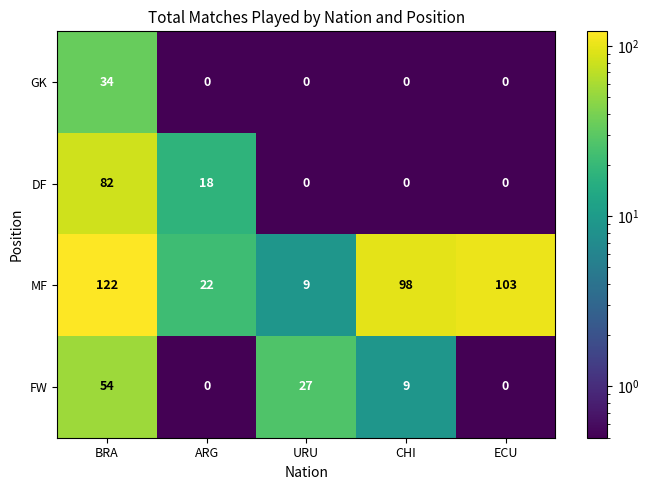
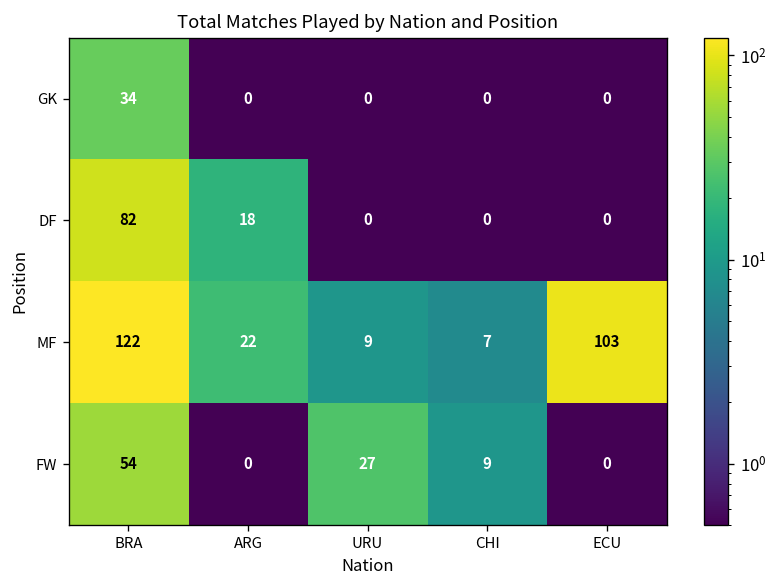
  {
    "GK": {
      "BRA": 34,
      "ARG": 0,
      "URU": 0,
      "CHI": 0,
      "ECU": 0
    },
    "DF": {
      "BRA": 82,
      "ARG": 18,
      "URU": 0,
      "CHI": 0,
      "ECU": 0
    },
    "MF": {
      "BRA": 122,
      "ARG": 22,
      "URU": 9,
-     "CHI": 98,
+     "CHI": 7,
      "ECU": 103
    },
    "FW": {
      "BRA": 54,
      "ARG": 0,
      "URU": 27,
      "CHI": 9,
      "ECU": 0
    }
  }
